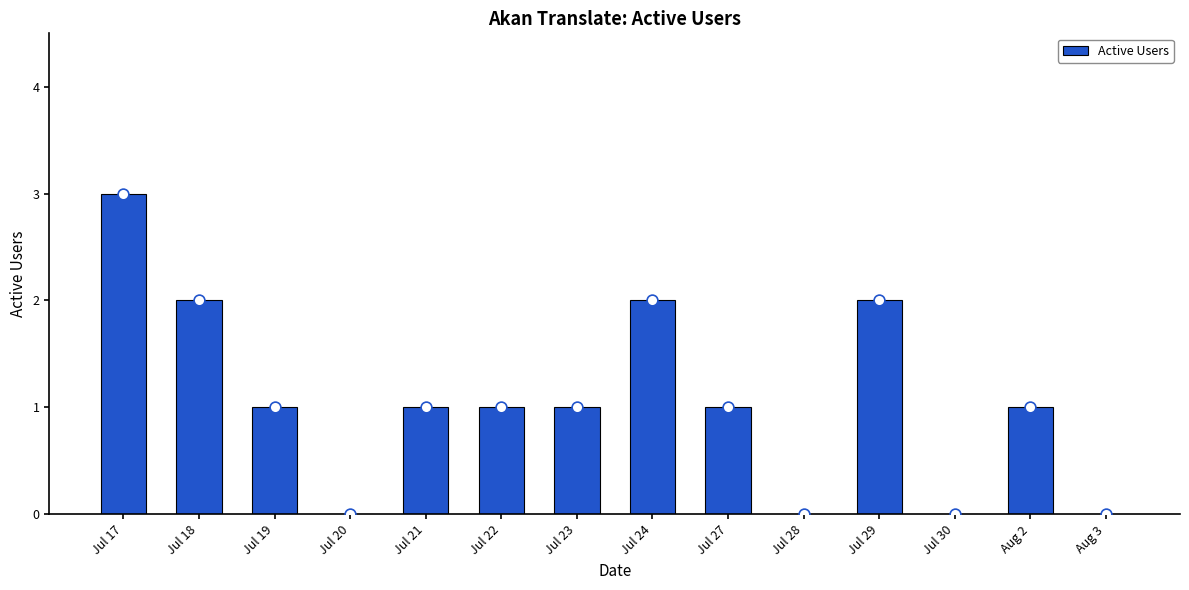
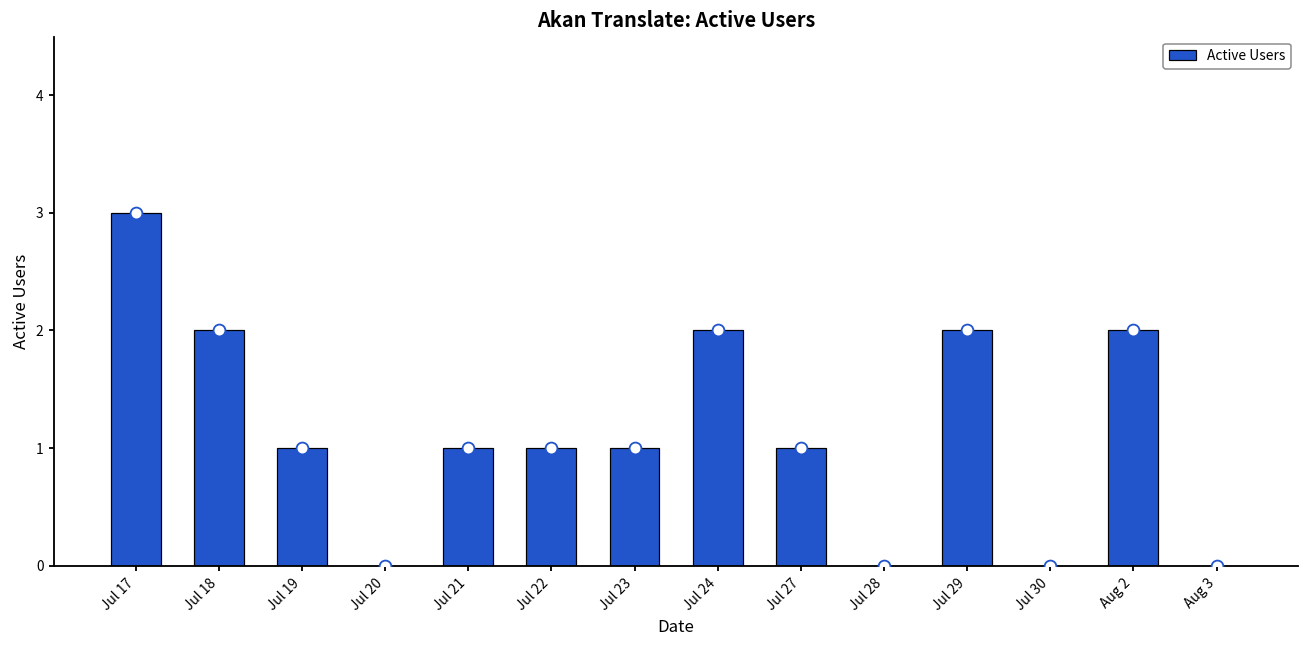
  {
    "Active Users": {
      "Jul 17": 3,
      "Jul 18": 2,
      "Jul 19": 1,
      "Jul 20": 0,
      "Jul 21": 1,
      "Jul 22": 1,
      "Jul 23": 1,
      "Jul 24": 2,
      "Jul 27": 1,
      "Jul 28": 0,
      "Jul 29": 2,
      "Jul 30": 0,
-     "Aug 2": 1,
+     "Aug 2": 2,
      "Aug 3": 0
    }
  }
